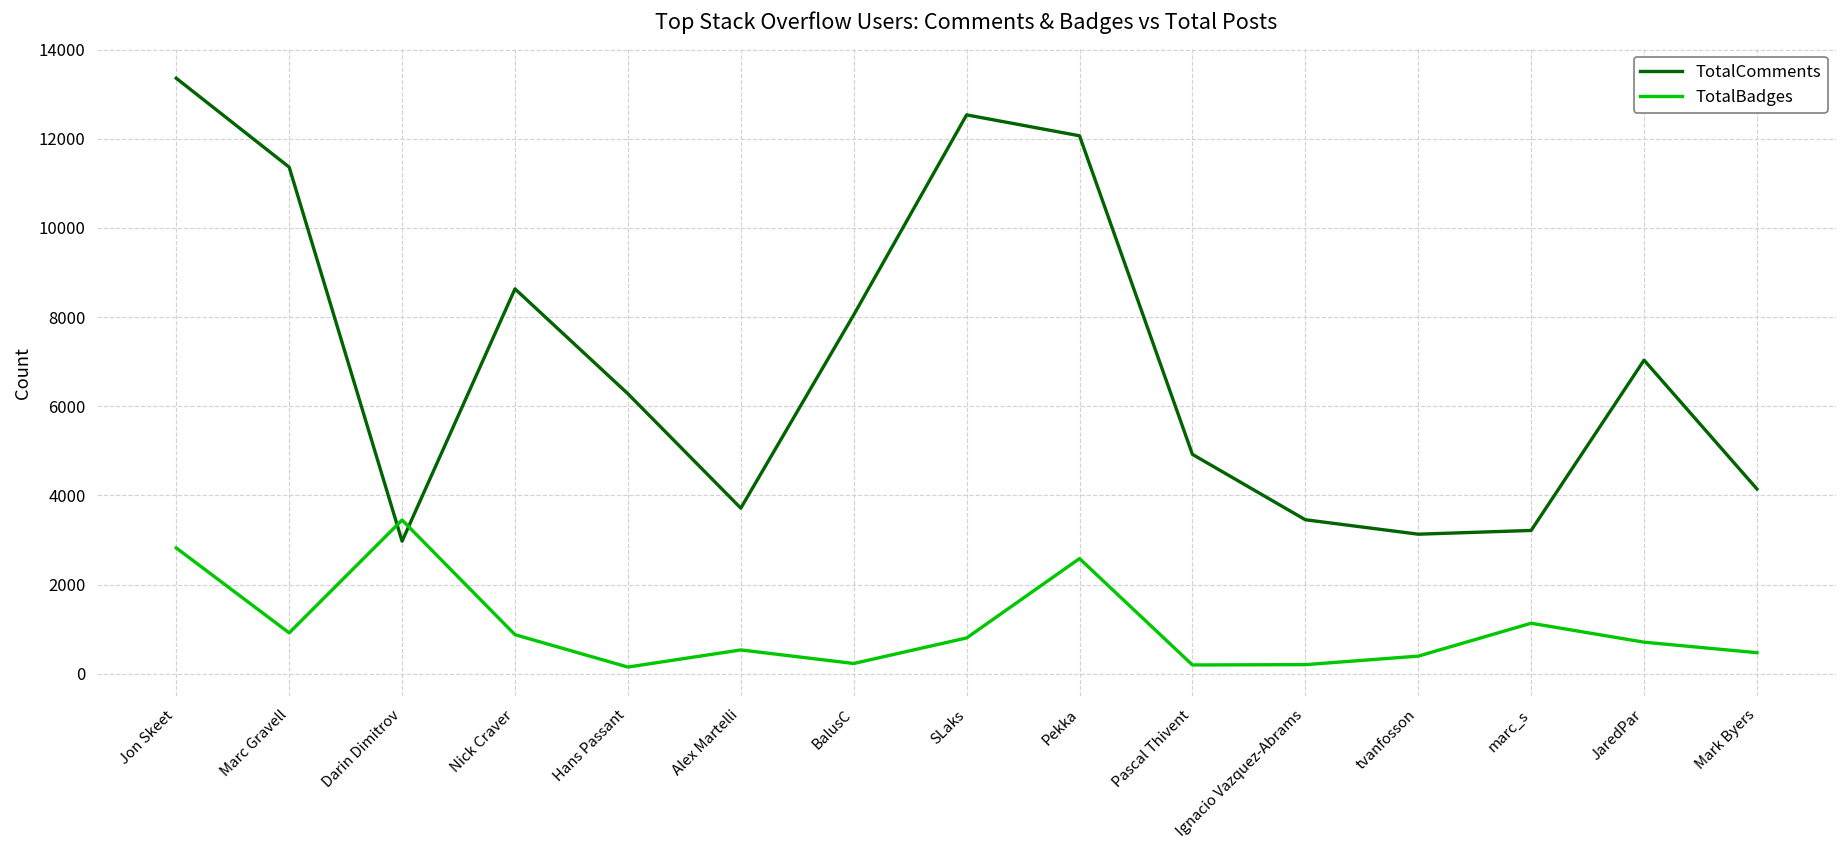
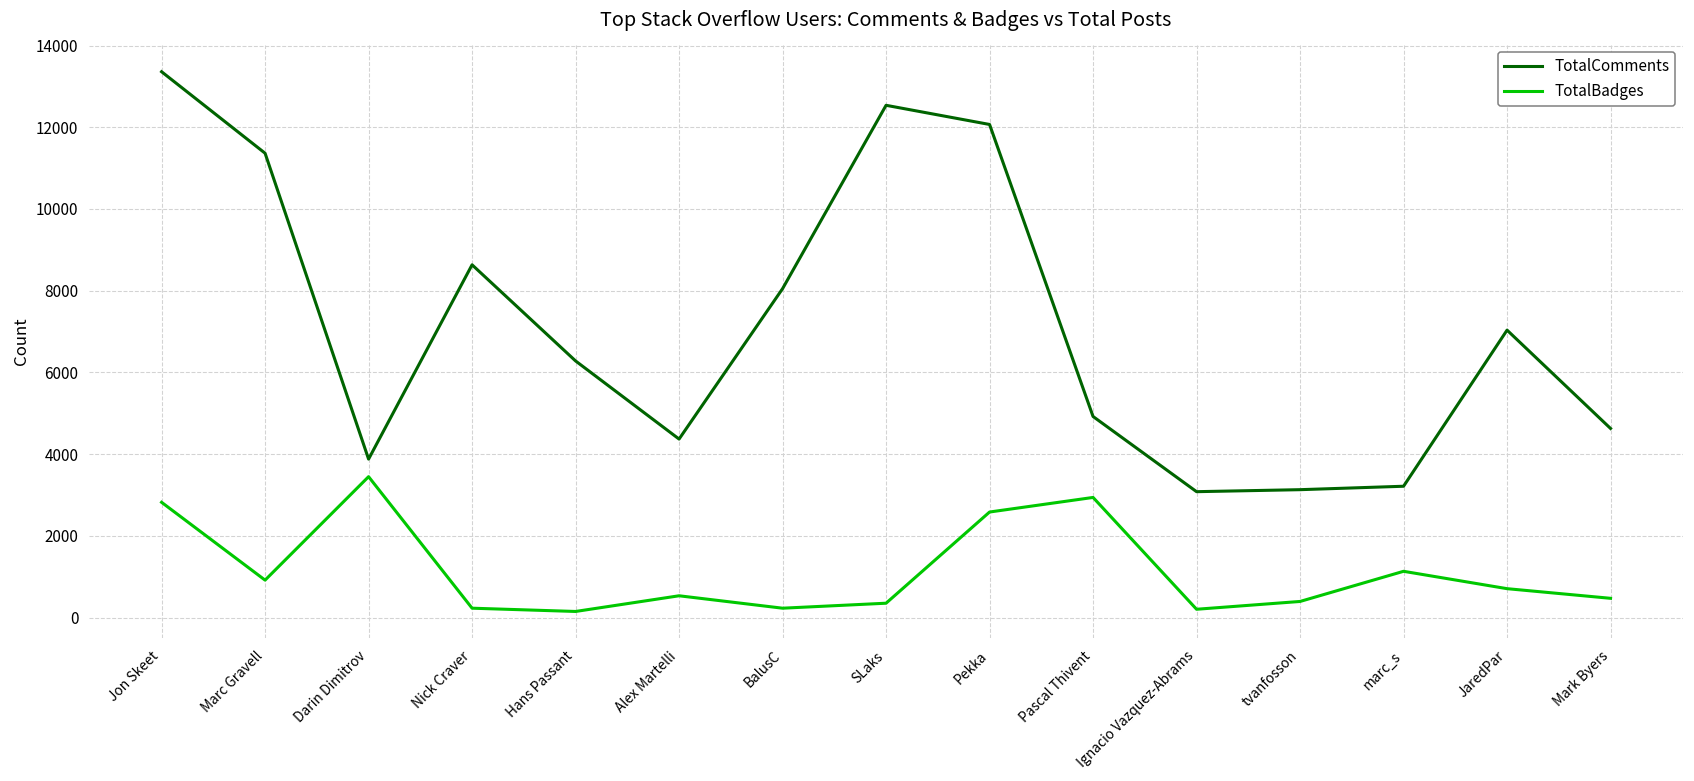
  {
    "TotalComments": {
      "Jon Skeet": 13400,
      "Marc Gravell": 11400,
-     "Darin Dimitrov": 3000,
+     "Darin Dimitrov": 3900,
      "Nick Craver": 8600,
      "Hans Passant": 6300,
-     "Alex Martelli": 3700,
+     "Alex Martelli": 4400,
      "BalusC": 8100,
      "SLaks": 12500,
      "Pekka": 12100,
      "Pascal Thivent": 4900,
-     "Ignacio Vazquez-Abrams": 3500,
+     "Ignacio Vazquez-Abrams": 3100,
      "tvanfosson": 3100,
      "marc_s": 3200,
      "JaredPar": 7000,
-     "Mark Byers": 4100
+     "Mark Byers": 4600
    },
    "TotalBadges": {
      "Jon Skeet": 2800,
      "Marc Gravell": 900,
      "Darin Dimitrov": 3400,
-     "Nick Craver": 900,
+     "Nick Craver": 200,
      "Hans Passant": 100,
      "Alex Martelli": 500,
      "BalusC": 200,
-     "SLaks": 800,
+     "SLaks": 400,
      "Pekka": 2600,
-     "Pascal Thivent": 200,
+     "Pascal Thivent": 2900,
      "Ignacio Vazquez-Abrams": 200,
      "tvanfosson": 400,
      "marc_s": 1100,
      "JaredPar": 700,
      "Mark Byers": 500
    }
  }
